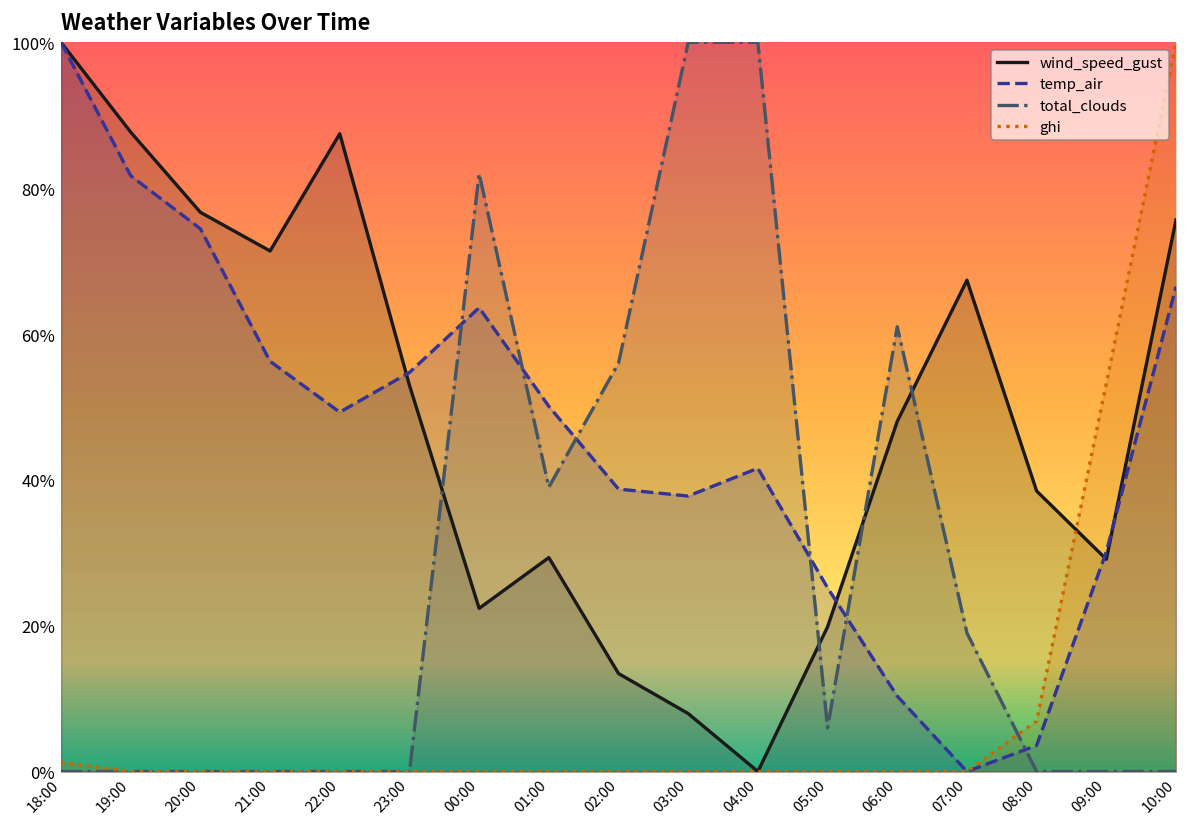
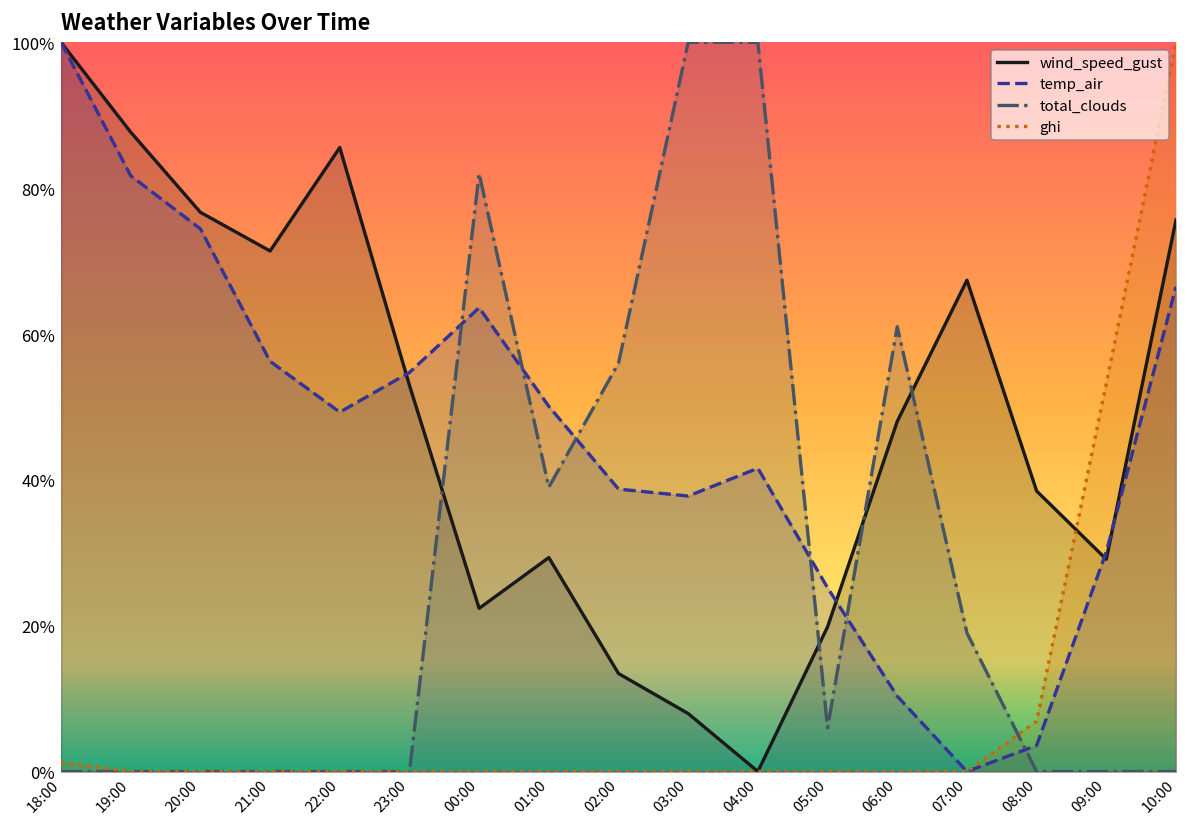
  {
    "wind_speed_gust": {
      "19:00": "88%",
      "20:00": "77%",
      "21:00": "71%",
-     "22:00": "87%",
+     "22:00": "86%",
      "23:00": "53%",
      "00:00": "22%",
      "01:00": "29%",
      "02:00": "13%",
      "03:00": "8%",
      "05:00": "20%",
      "06:00": "48%",
      "07:00": "67%",
      "08:00": "38%",
      "09:00": "29%",
      "10:00": "76%"
    },
    "temp_air": {
      "19:00": "82%",
      "20:00": "74%",
      "21:00": "56%",
      "22:00": "49%",
      "23:00": "55%",
      "00:00": "64%",
      "01:00": "50%",
      "02:00": "39%",
      "03:00": "38%",
      "04:00": "42%",
      "05:00": "25%",
      "06:00": "10%",
      "08:00": "4%",
      "09:00": "30%",
      "10:00": "66%"
    },
    "total_clouds": {
      "18:00": "0%",
      "00:00": "82%",
      "01:00": "39%",
      "02:00": "56%",
      "03:00": "100%",
      "04:00": "100%",
      "05:00": "6%",
      "06:00": "61%",
      "07:00": "19%",
      "08:00": "0%",
      "09:00": "0%",
      "10:00": "0%"
    },
    "ghi": {
      "18:00": "1%",
      "00:00": "0%",
      "01:00": "0%",
      "02:00": "0%",
      "03:00": "0%",
      "05:00": "0%",
      "06:00": "0%",
      "08:00": "7%",
      "09:00": "53%",
      "10:00": "100%"
    }
  }
